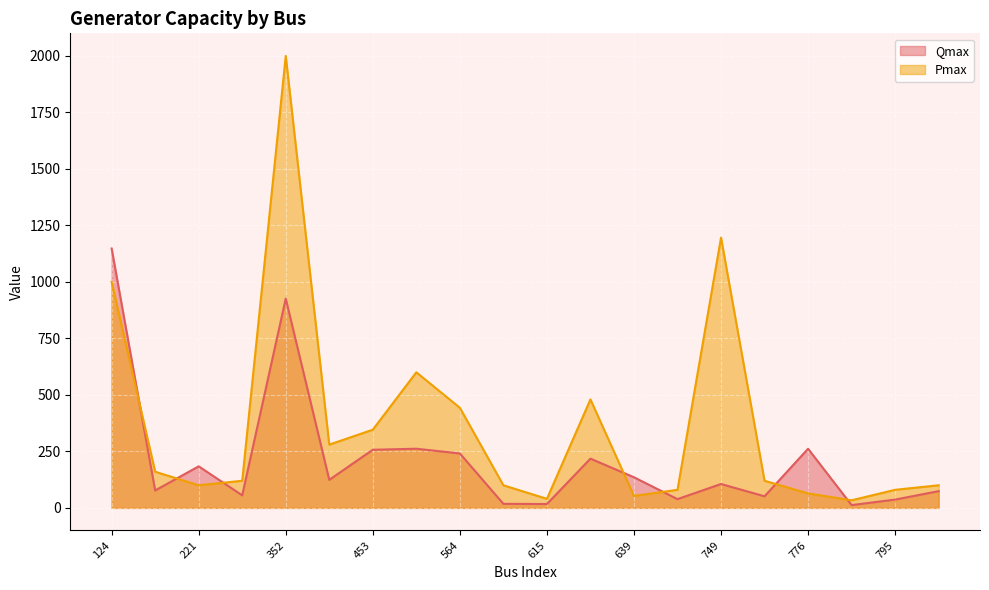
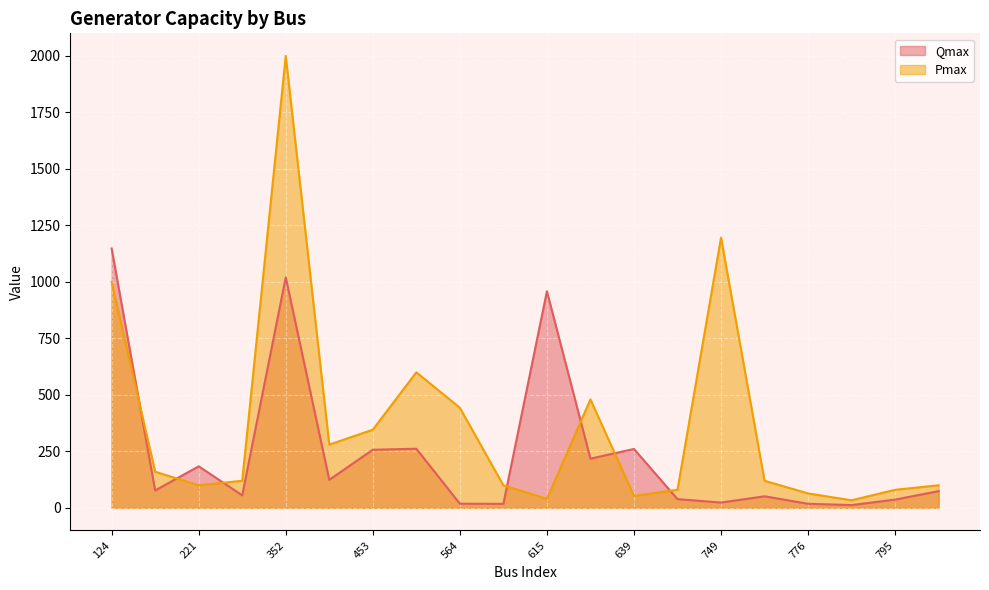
  {
    "Qmax": {
      "124": 1150,
      "221": 180,
-     "352": 930,
+     "352": 1020,
      "453": 260,
-     "564": 240,
-     "615": 20,
-     "639": 140,
-     "749": 110,
-     "776": 260,
+     "564": 20,
+     "615": 960,
+     "639": 260,
+     "749": 20,
+     "776": 20,
      "795": 40
    },
    "Pmax": {
      "124": 1000,
      "221": 100,
      "352": 2000,
      "453": 350,
      "564": 440,
      "615": 40,
      "639": 50,
      "749": 1200,
      "776": 60,
      "795": 80
    }
  }
